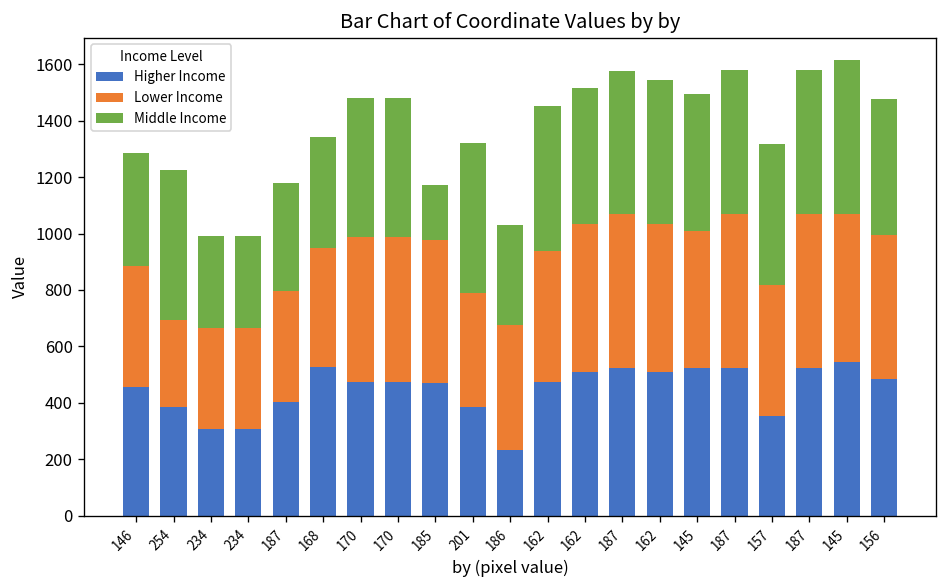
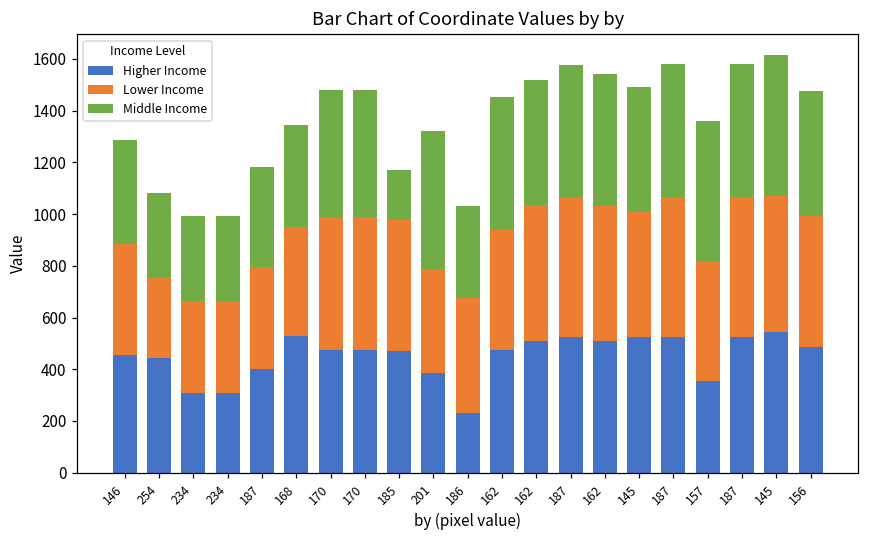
  {
    "Higher Income": {
      "146": 460,
-     "254": 390,
+     "254": 450,
      "168": 530,
      "185": 470,
      "201": 390,
      "186": 230,
      "157": 360,
      "156": 490
    },
    "Lower Income": {
      "146": 430,
      "254": 310,
      "168": 420,
      "185": 510,
      "201": 400,
      "186": 440,
      "157": 460,
      "156": 510
    },
    "Middle Income": {
      "146": 400,
-     "254": 530,
+     "254": 330,
      "168": 390,
      "185": 190,
      "201": 530,
      "186": 360,
-     "157": 500,
+     "157": 540,
      "156": 480
    }
  }
